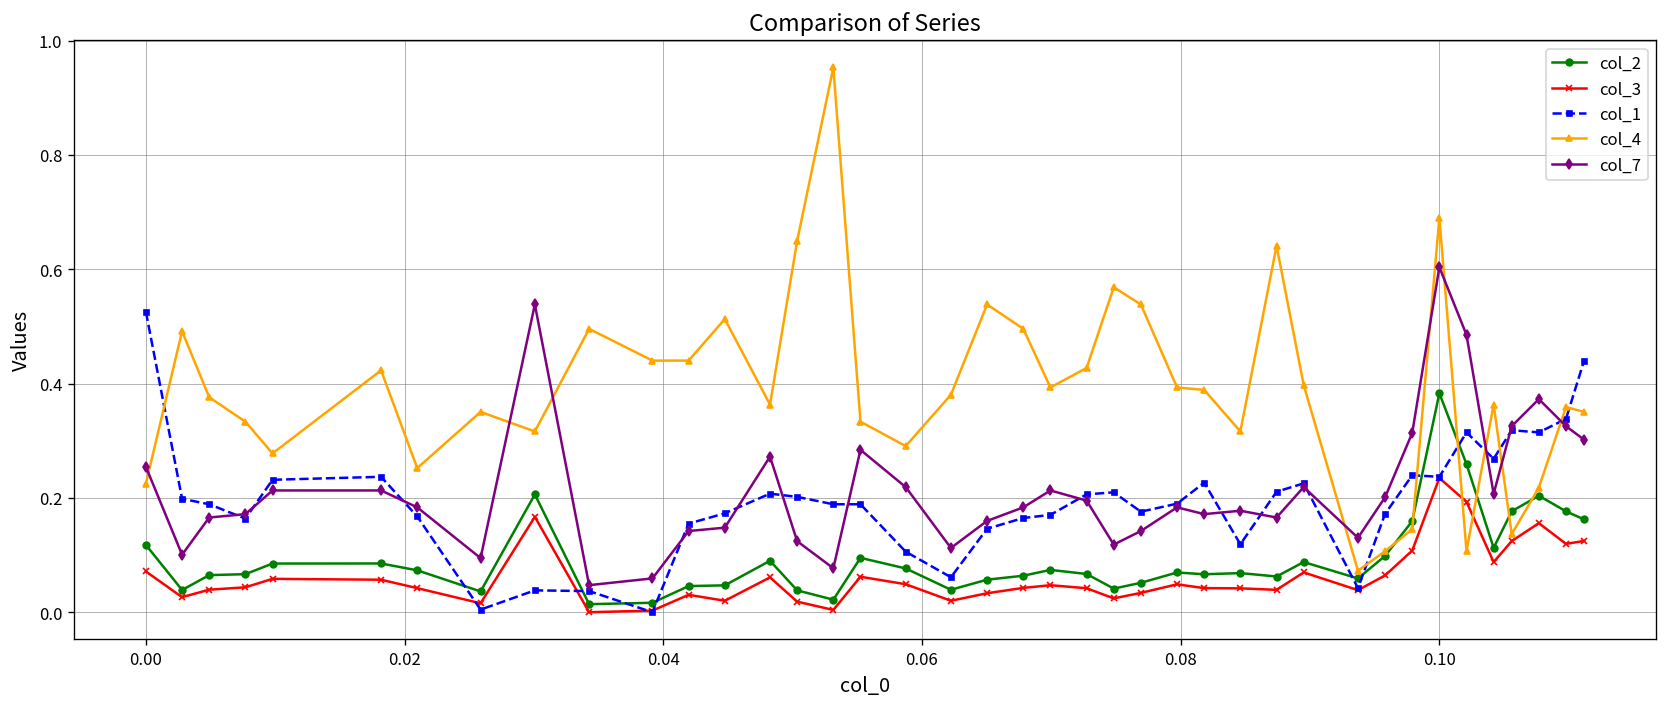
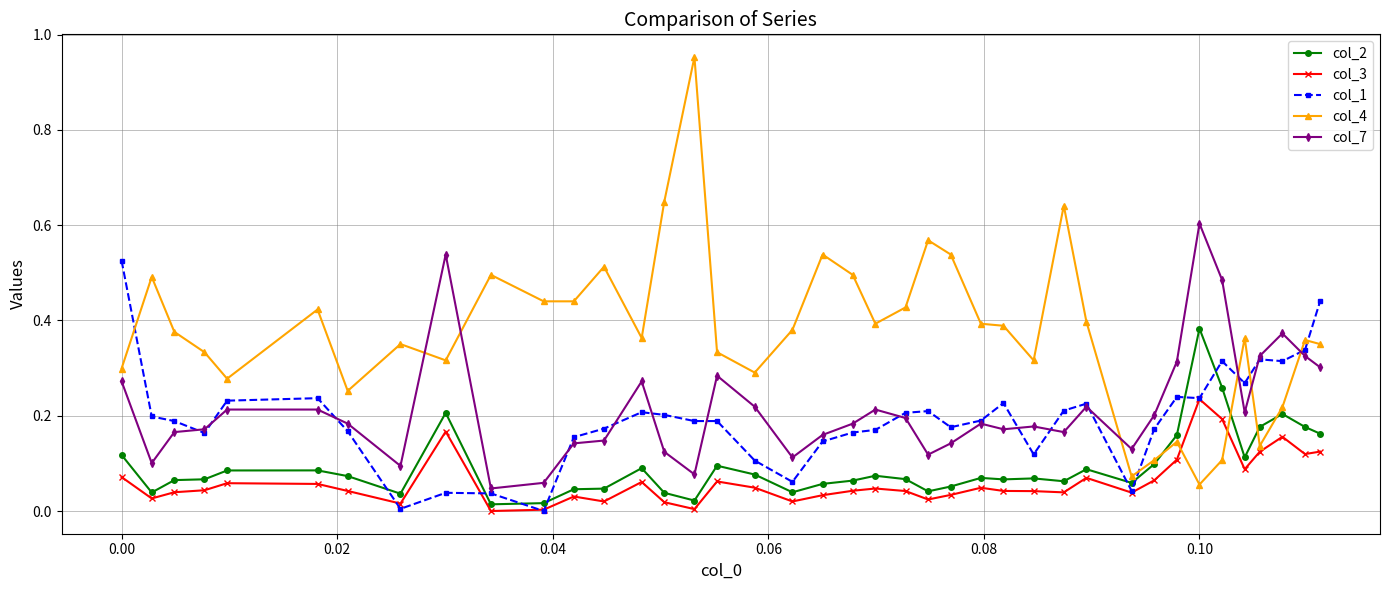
  {
    "col_2": {
      "0.00": 0.12,
      "0.10": 0.38
    },
    "col_3": {
      "0.00": 0.07
    },
    "col_1": {
      "0.00": 0.53
    },
    "col_4": {
-     "0.00": 0.22,
-     "0.10": 0.69
+     "0.00": 0.30,
+     "0.10": 0.06
    },
    "col_7": {
-     "0.00": 0.25,
+     "0.00": 0.27,
      "0.10": 0.60
    }
  }
